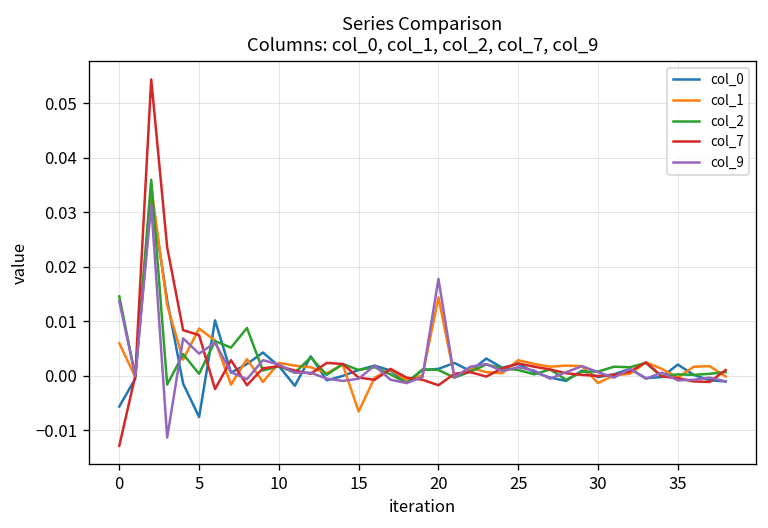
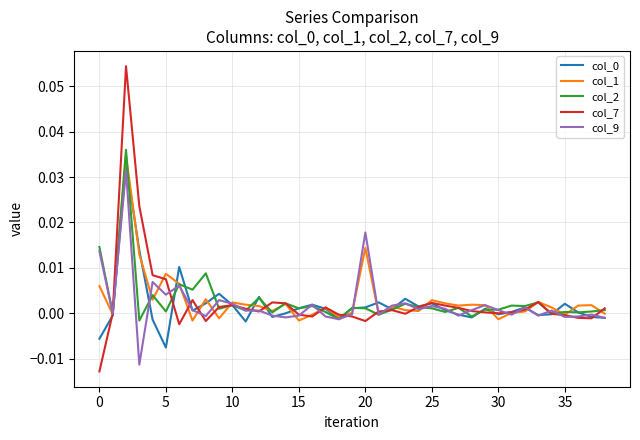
  {
    "col_0": {
      "0": -0.006,
      "5": -0.008,
      "35": 0.002
    },
    "col_1": {
      "0": 0.006,
      "5": 0.009,
-     "15": -0.007,
+     "15": -0.002,
      "20": 0.014,
      "25": 0.003,
      "30": -0.001
    },
    "col_2": {
      "0": 0.015,
      "5": 0.000,
      "35": 0.000
    },
    "col_7": {
      "0": -0.013,
      "5": 0.008,
      "20": -0.002
    },
    "col_9": {
      "0": 0.014,
      "5": 0.004,
      "20": 0.018
    }
  }
